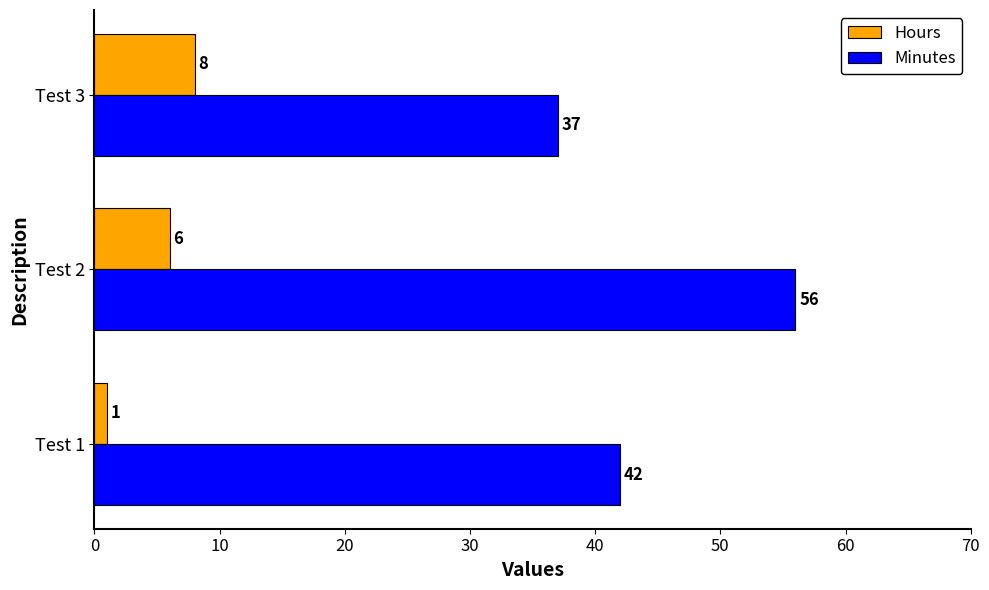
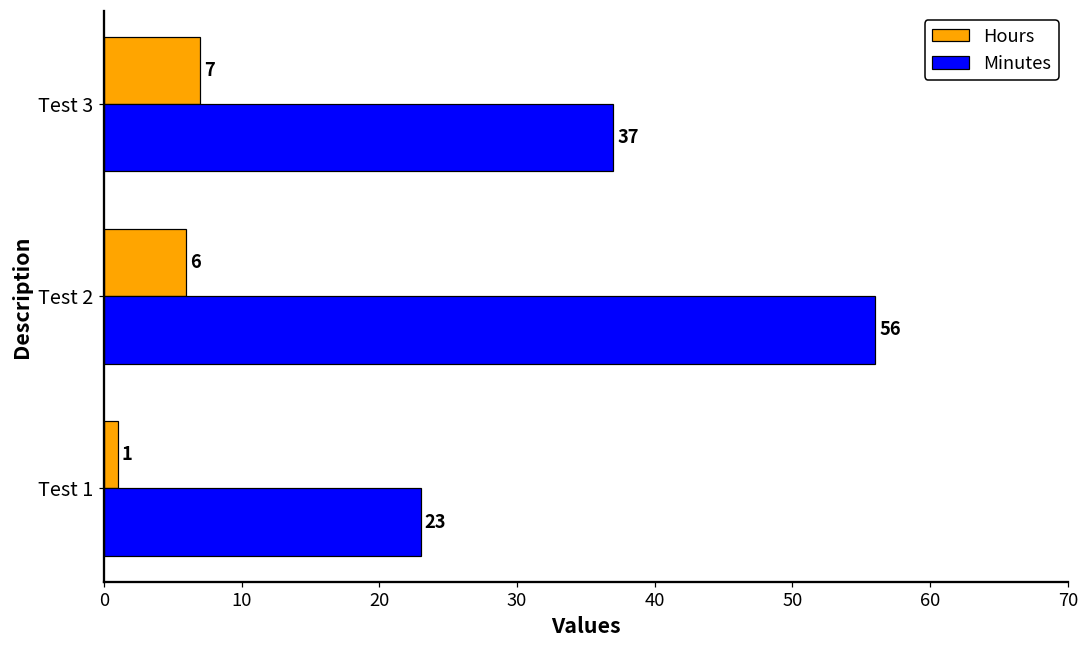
  {
    "Hours": {
-     "Test 3": 8,
+     "Test 3": 7,
      "Test 2": 6,
      "Test 1": 1
    },
    "Minutes": {
      "Test 3": 37,
      "Test 2": 56,
-     "Test 1": 42
+     "Test 1": 23
    }
  }
